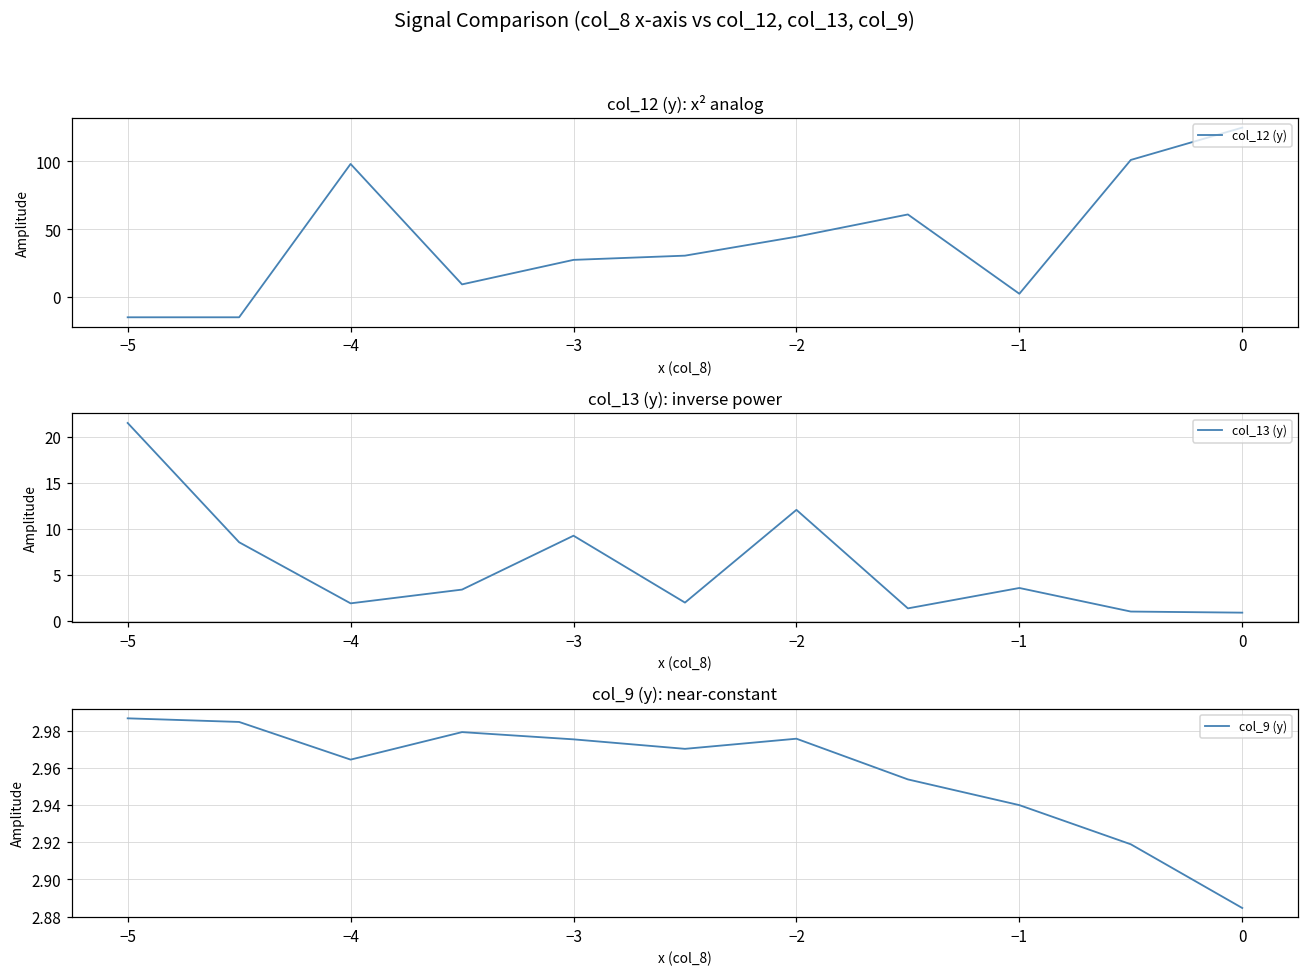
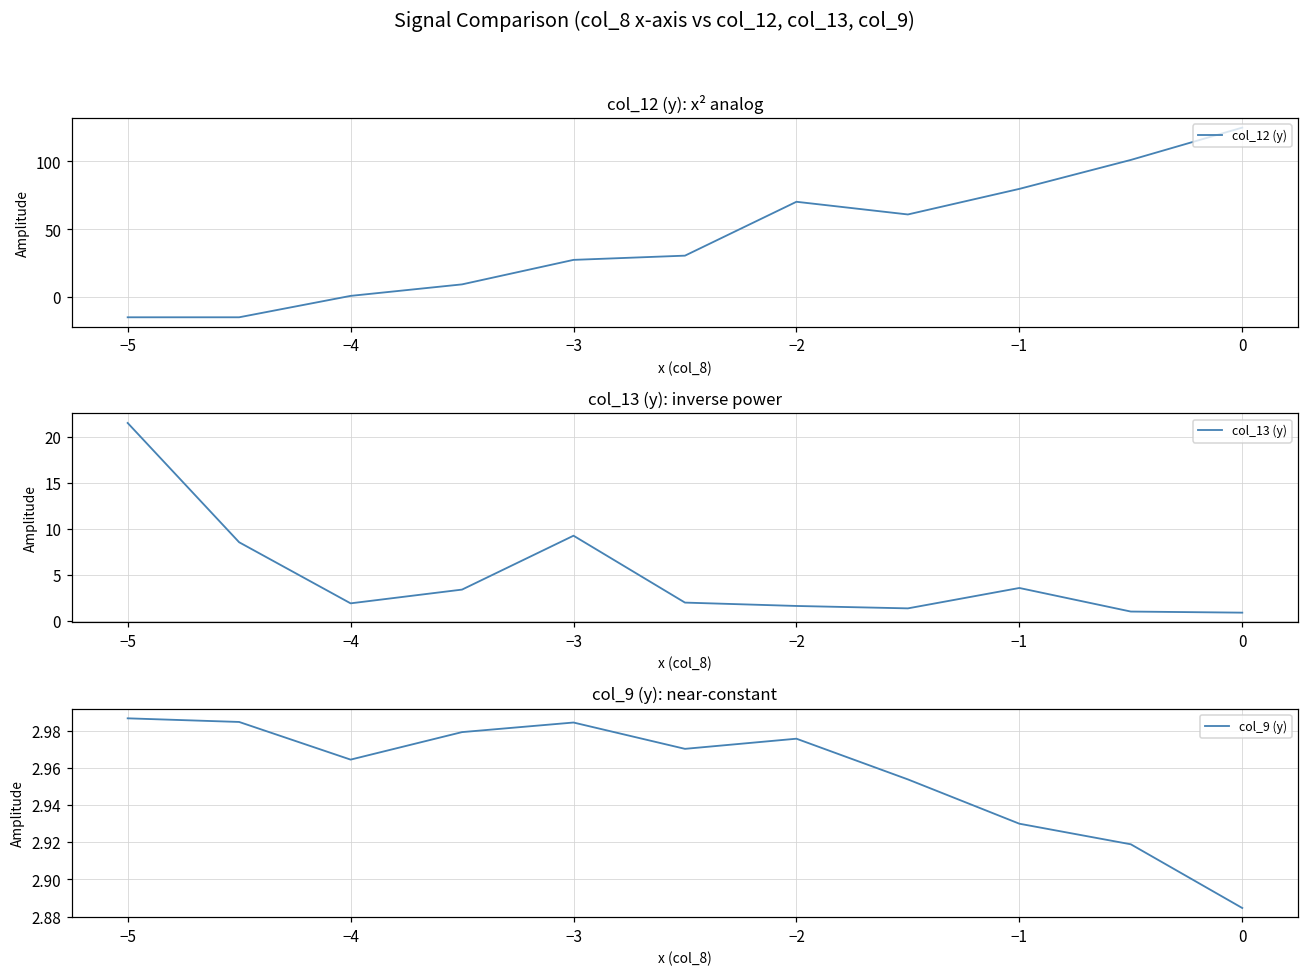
  {
    "col_12 (y): x² analog": {
      "−5": -15,
-     "−4": 98,
+     "−4": 1,
      "−3": 28,
-     "−2": 45,
-     "−1": 3
+     "−2": 70,
+     "−1": 80
    },
    "col_13 (y): inverse power": {
      "−5": 22,
      "−4": 2,
      "−3": 9,
-     "−2": 12,
+     "−2": 2,
      "−1": 4,
      "0": 1
    },
    "col_9 (y): near-constant": {
      "−5": 2.987,
      "−4": 2.965,
-     "−3": 2.975,
+     "−3": 2.984,
      "−2": 2.976,
-     "−1": 2.94,
+     "−1": 2.93,
      "0": 2.885
    }
  }
